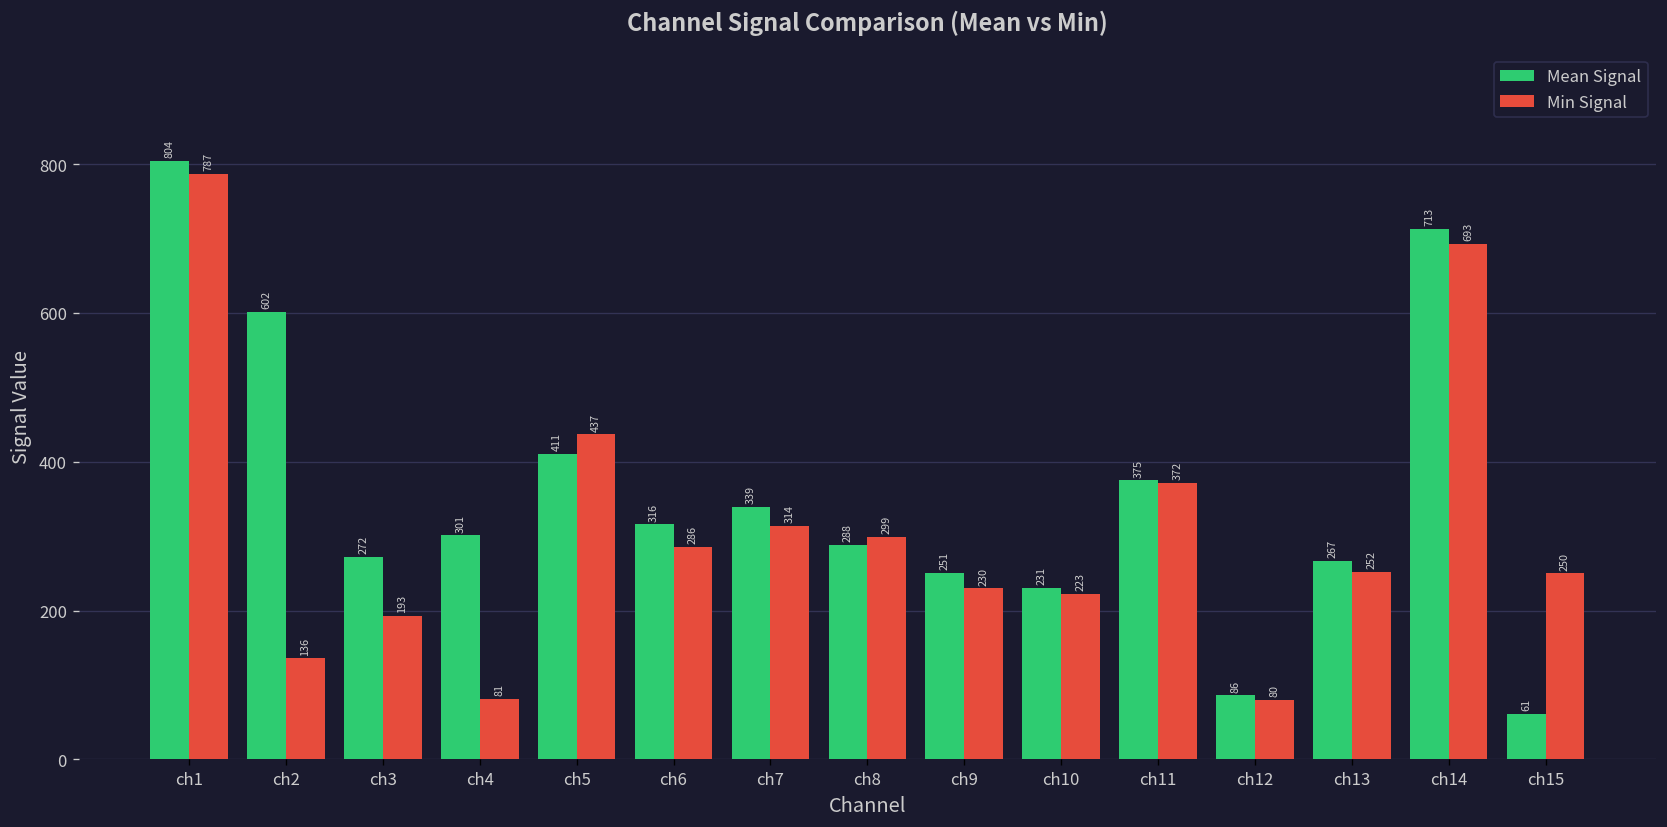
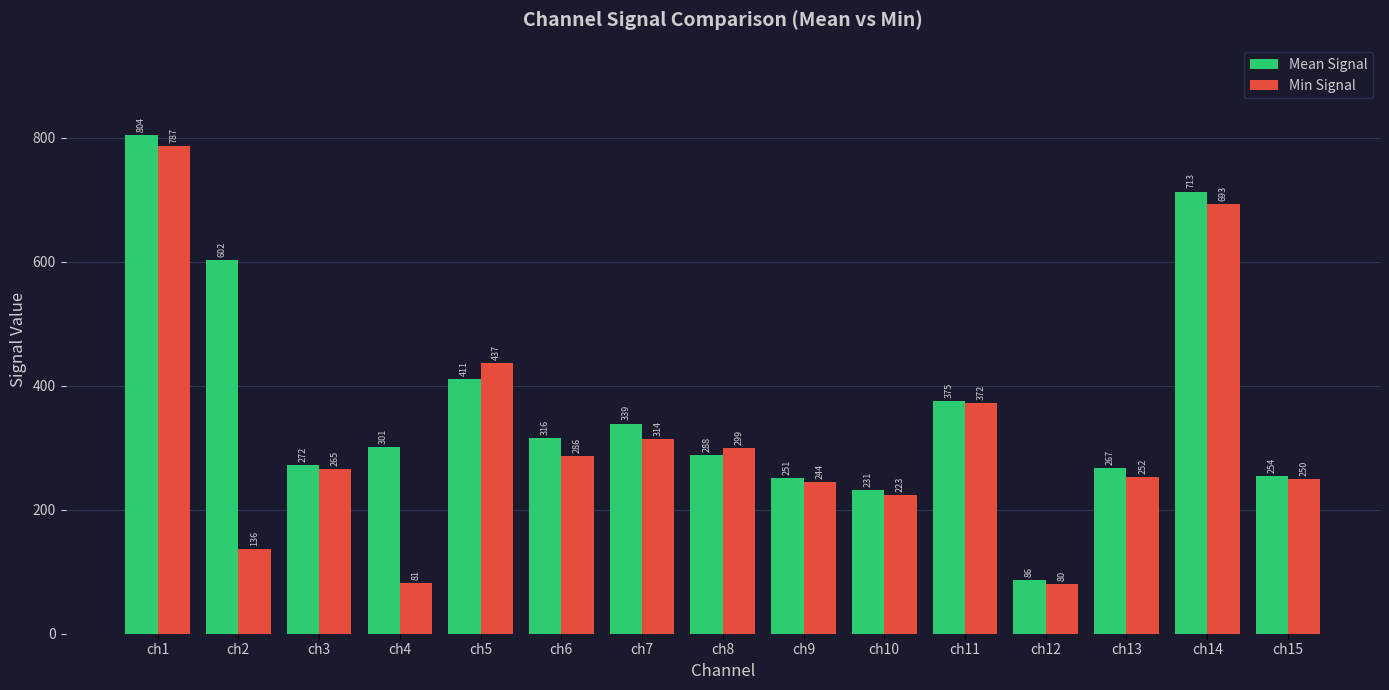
  {
    "Mean Signal": {
      "ch1": 804,
      "ch2": 602,
      "ch3": 272,
      "ch4": 301,
      "ch5": 411,
      "ch6": 316,
      "ch7": 339,
      "ch8": 288,
      "ch9": 251,
      "ch10": 231,
      "ch11": 375,
      "ch12": 86,
      "ch13": 267,
      "ch14": 713,
-     "ch15": 61
+     "ch15": 254
    },
    "Min Signal": {
      "ch1": 787,
      "ch2": 136,
-     "ch3": 193,
+     "ch3": 265,
      "ch4": 81,
      "ch5": 437,
      "ch6": 286,
      "ch7": 314,
      "ch8": 299,
-     "ch9": 230,
+     "ch9": 244,
      "ch10": 223,
      "ch11": 372,
      "ch12": 80,
      "ch13": 252,
      "ch14": 693,
      "ch15": 250
    }
  }
